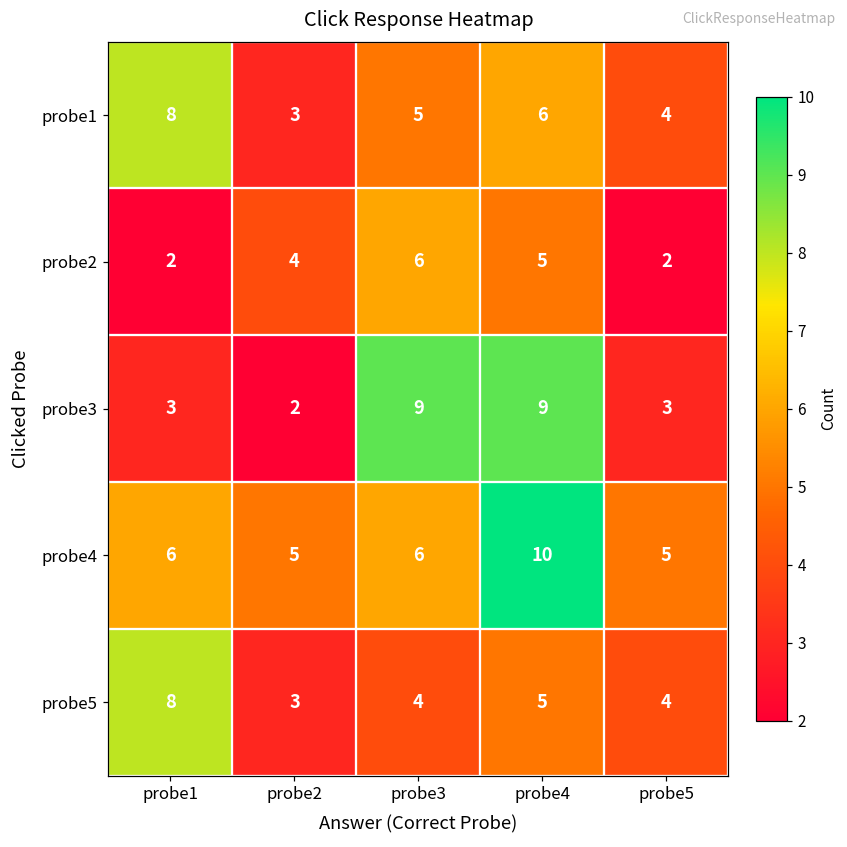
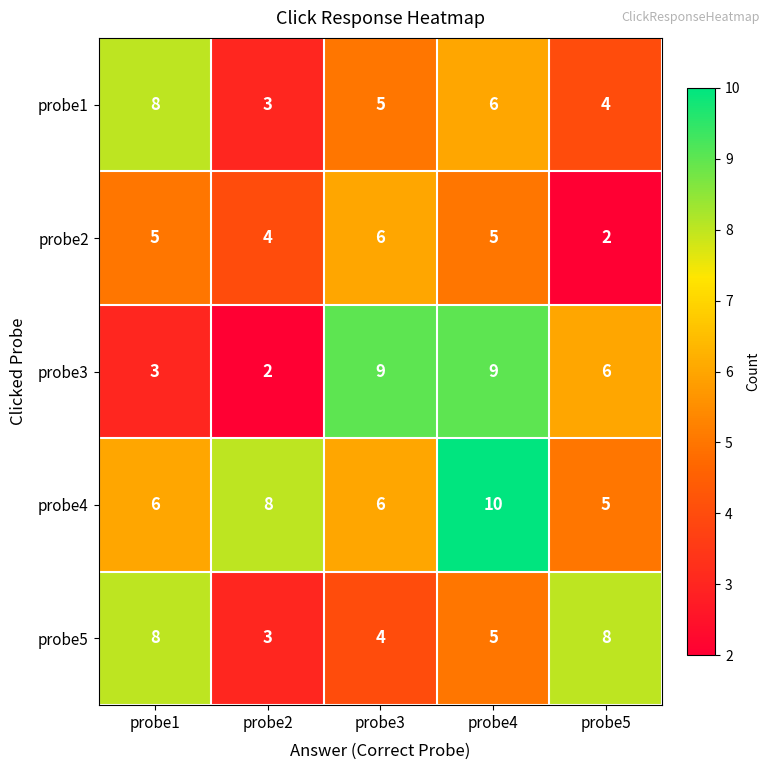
  {
    "probe1": {
      "probe1": 8,
      "probe2": 3,
      "probe3": 5,
      "probe4": 6,
      "probe5": 4
    },
    "probe2": {
-     "probe1": 2,
+     "probe1": 5,
      "probe2": 4,
      "probe3": 6,
      "probe4": 5,
      "probe5": 2
    },
    "probe3": {
      "probe1": 3,
      "probe2": 2,
      "probe3": 9,
      "probe4": 9,
-     "probe5": 3
+     "probe5": 6
    },
    "probe4": {
      "probe1": 6,
-     "probe2": 5,
+     "probe2": 8,
      "probe3": 6,
      "probe4": 10,
      "probe5": 5
    },
    "probe5": {
      "probe1": 8,
      "probe2": 3,
      "probe3": 4,
      "probe4": 5,
-     "probe5": 4
+     "probe5": 8
    }
  }
